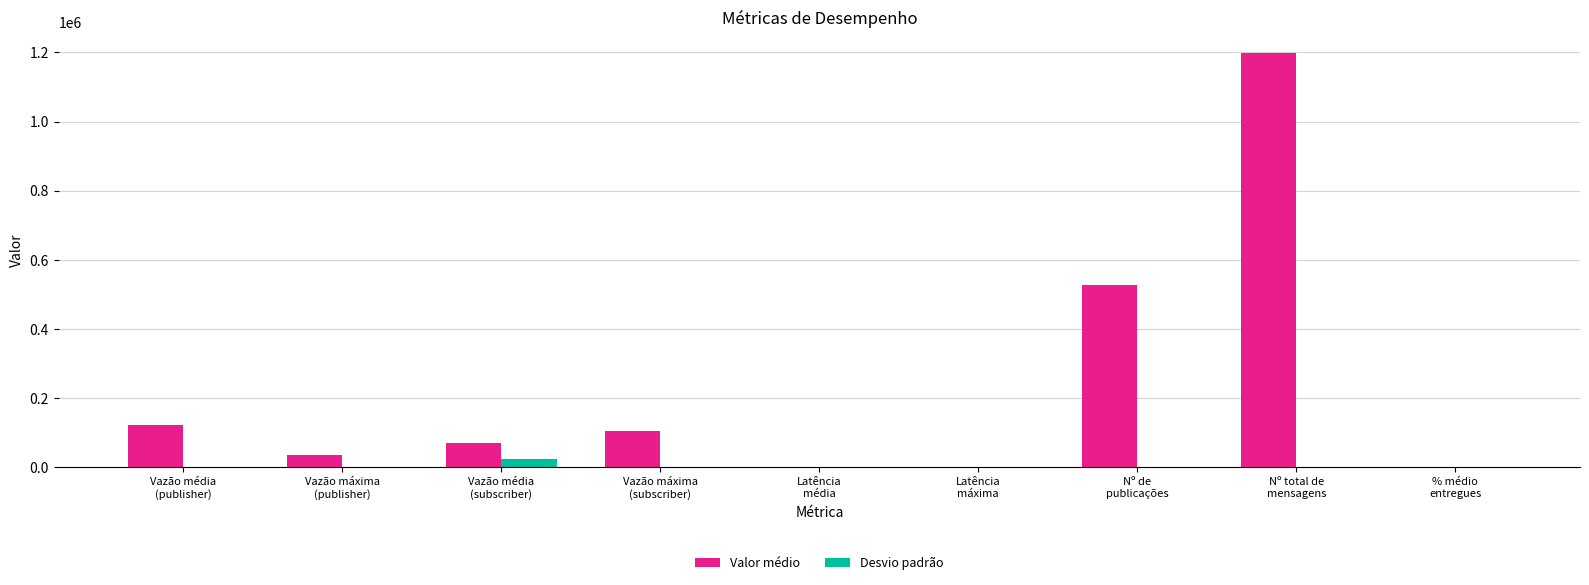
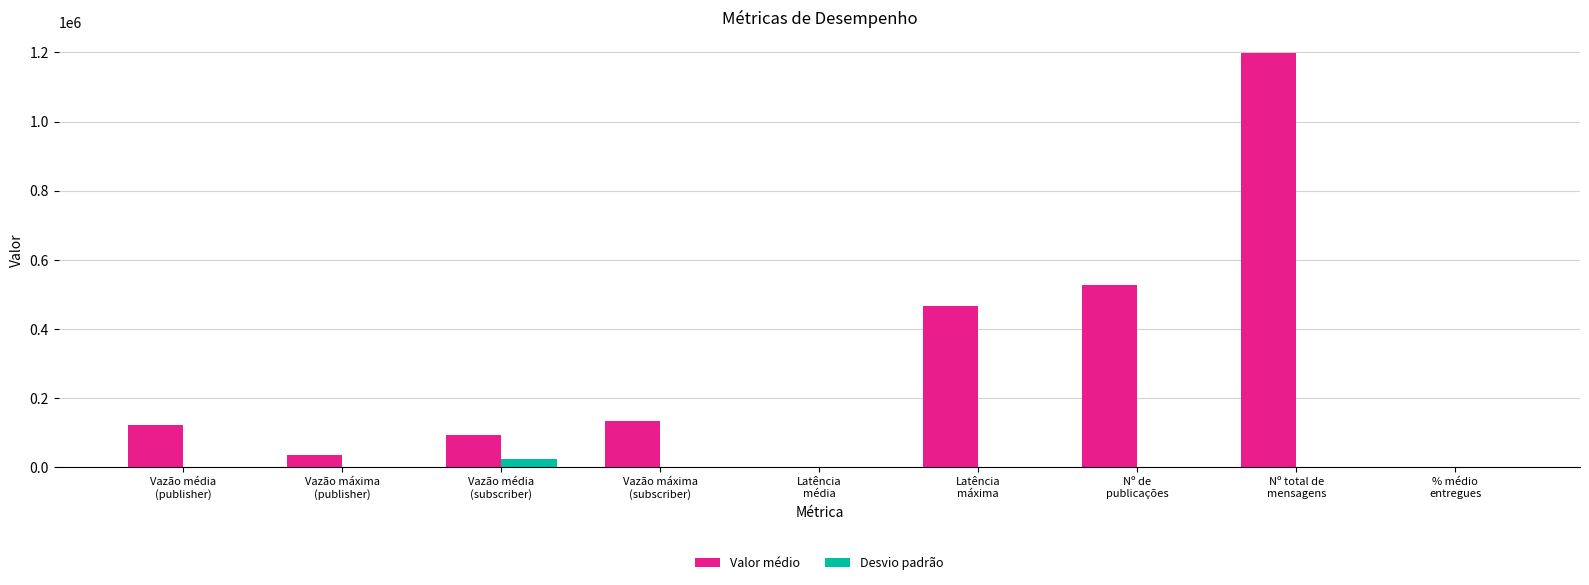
  {
    "Valor médio": {
      "Vazão média (publisher)": 120000,
      "Vazão máxima (publisher)": 40000,
-     "Vazão média (subscriber)": 70000,
-     "Vazão máxima (subscriber)": 100000,
-     "Latência máxima": 0,
+     "Vazão média (subscriber)": 90000,
+     "Vazão máxima (subscriber)": 130000,
+     "Latência máxima": 470000,
      "Nº de publicações": 530000,
      "Nº total de mensagens": 1200000
    },
    "Desvio padrão": {
      "Vazão média (subscriber)": 20000,
      "Nº de publicações": 0
    }
  }
